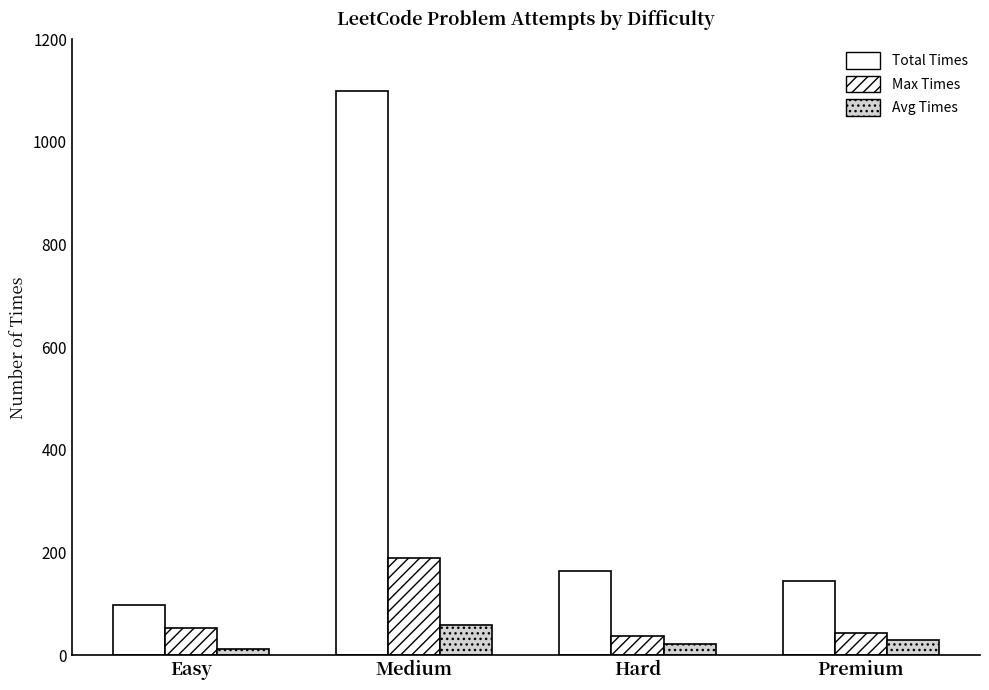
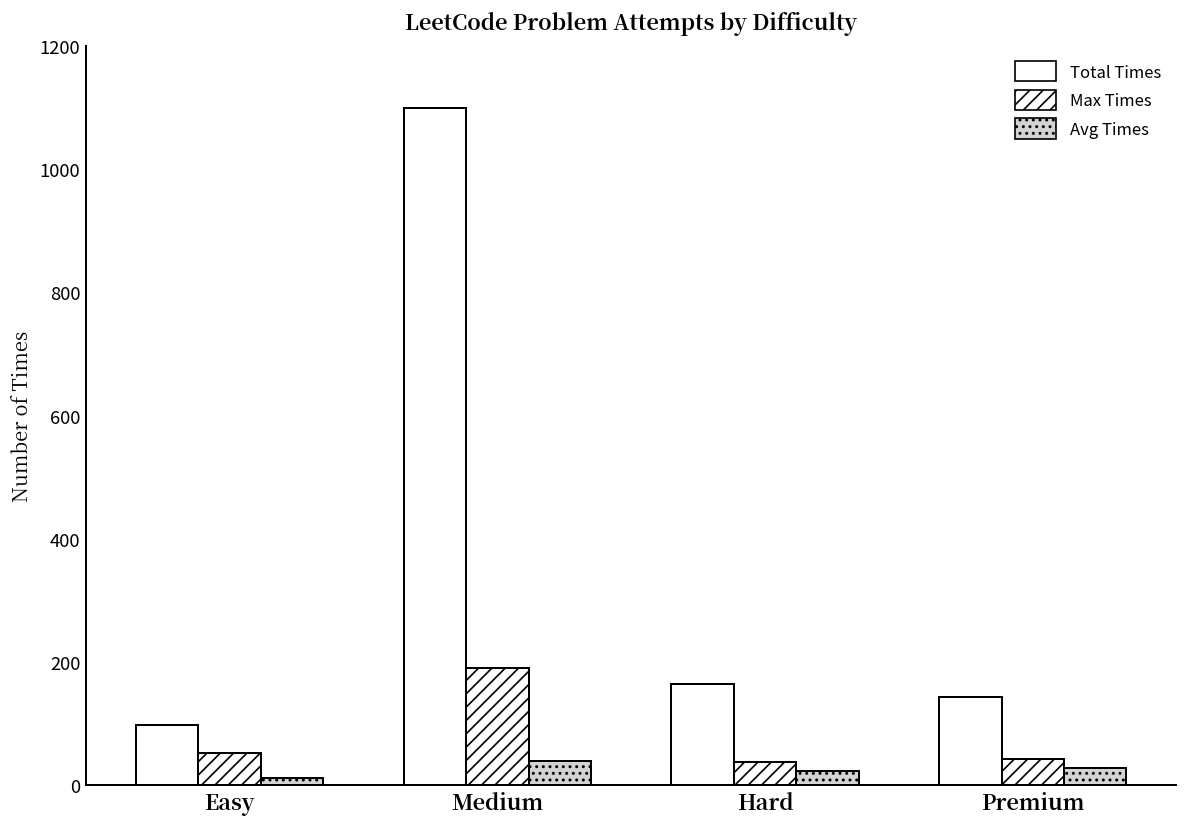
  {
    "Avg Times": {
      "Easy": 10,
-     "Medium": 60,
+     "Medium": 40,
      "Hard": 20,
      "Premium": 30
    }
  }
